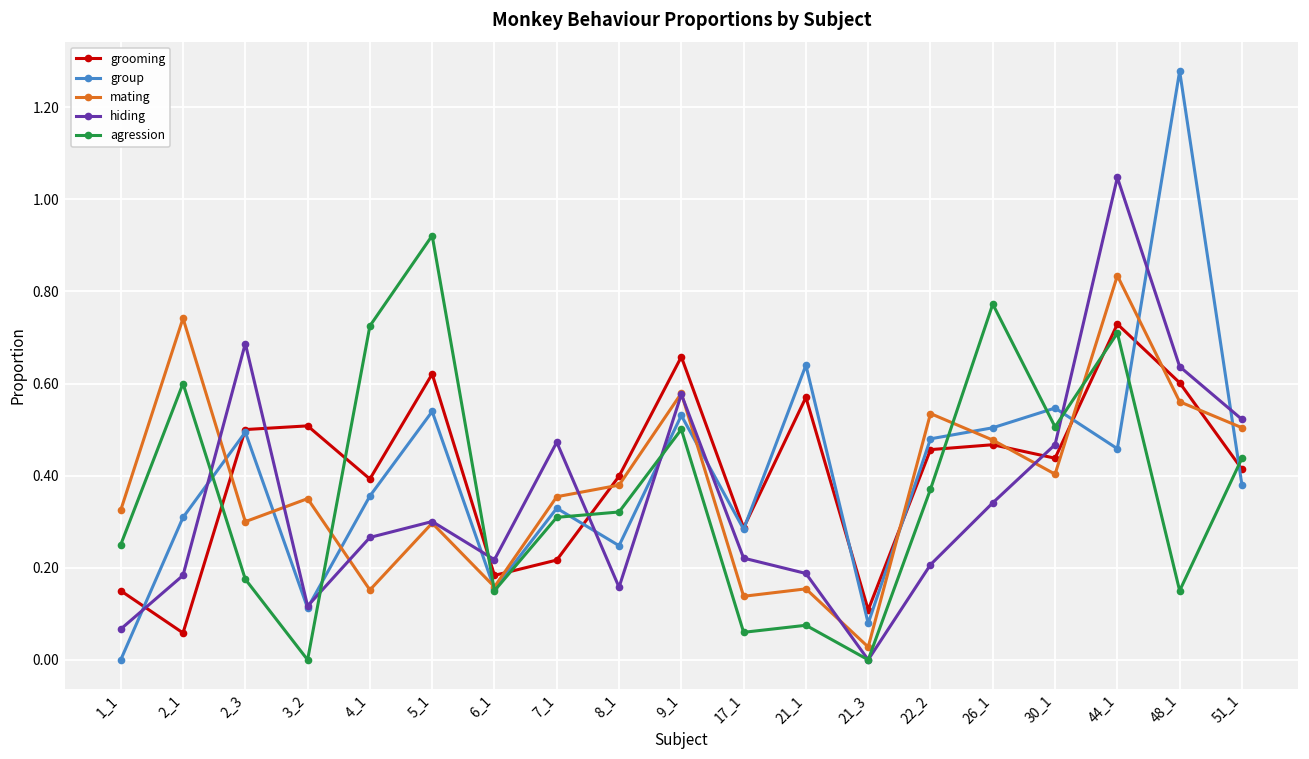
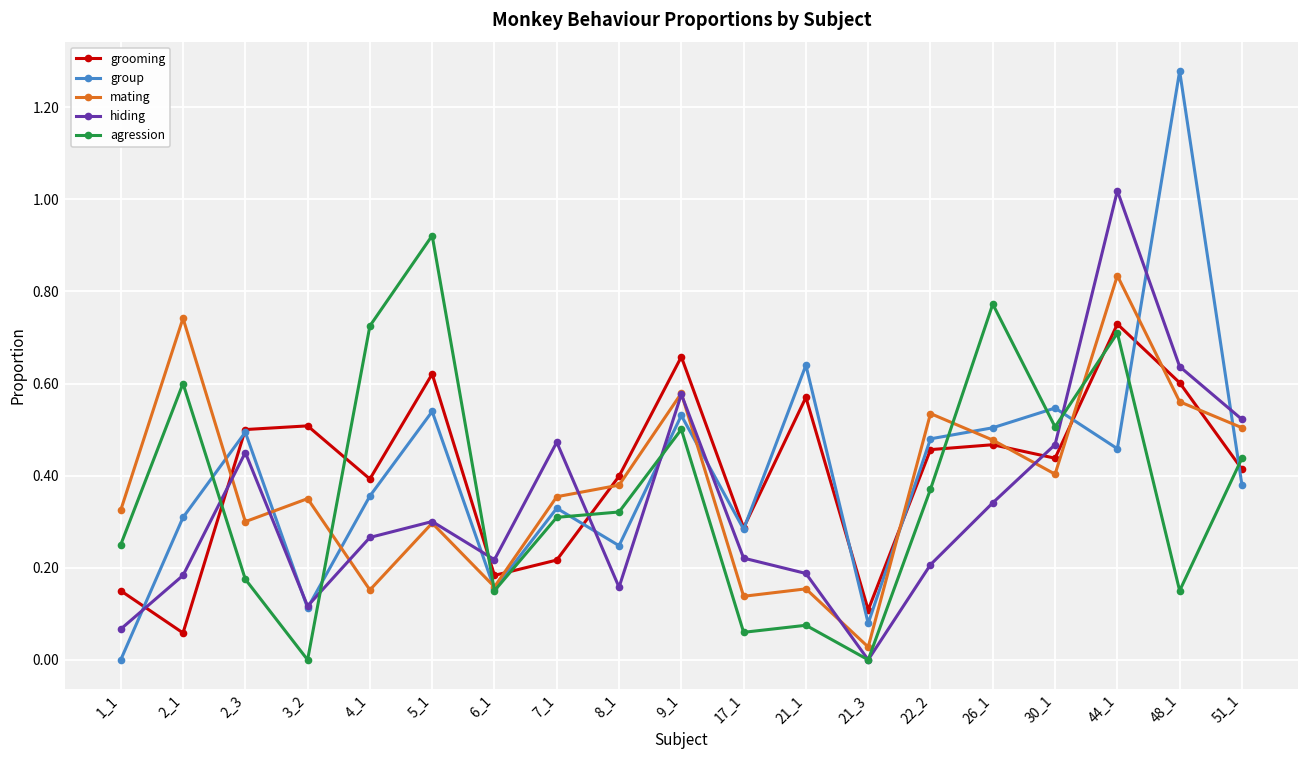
  {
    "grooming": {
      "1_1": 0.15,
      "2_1": 0.06,
      "3_2": 0.51,
      "4_1": 0.39,
      "5_1": 0.62,
      "6_1": 0.18,
      "7_1": 0.22,
      "8_1": 0.40,
      "9_1": 0.66,
      "21_1": 0.57,
      "21_3": 0.11,
      "22_2": 0.46,
      "26_1": 0.47,
      "30_1": 0.44,
      "44_1": 0.73,
      "48_1": 0.60,
      "51_1": 0.41
    },
    "group": {
      "1_1": 0.00,
      "2_1": 0.31,
      "4_1": 0.36,
      "5_1": 0.54,
      "7_1": 0.33,
      "8_1": 0.25,
      "9_1": 0.53,
      "21_1": 0.64,
      "21_3": 0.08,
      "22_2": 0.48,
      "26_1": 0.50,
      "30_1": 0.55,
      "44_1": 0.46,
      "48_1": 1.28,
      "51_1": 0.38
    },
    "mating": {
      "1_1": 0.33,
      "2_1": 0.74,
      "2_3": 0.30,
      "3_2": 0.35,
      "4_1": 0.15,
      "7_1": 0.35,
      "8_1": 0.38,
      "17_1": 0.14,
      "21_1": 0.15,
      "21_3": 0.03,
      "22_2": 0.53,
      "26_1": 0.48,
      "30_1": 0.40,
      "44_1": 0.83,
      "48_1": 0.56,
      "51_1": 0.50
    },
    "hiding": {
      "1_1": 0.07,
      "2_1": 0.18,
-     "2_3": 0.69,
+     "2_3": 0.45,
      "4_1": 0.27,
      "6_1": 0.22,
      "7_1": 0.47,
      "8_1": 0.16,
      "17_1": 0.22,
      "21_1": 0.19,
      "22_2": 0.21,
      "26_1": 0.34,
      "30_1": 0.47,
-     "44_1": 1.05,
+     "44_1": 1.02,
      "48_1": 0.64,
      "51_1": 0.52
    },
    "agression": {
      "1_1": 0.25,
      "2_1": 0.60,
      "2_3": 0.18,
      "3_2": 0.00,
      "4_1": 0.73,
      "5_1": 0.92,
      "7_1": 0.31,
      "8_1": 0.32,
      "9_1": 0.50,
      "17_1": 0.06,
      "21_1": 0.08,
      "22_2": 0.37,
      "26_1": 0.77,
      "30_1": 0.51,
      "44_1": 0.71,
      "48_1": 0.15,
      "51_1": 0.44
    }
  }
